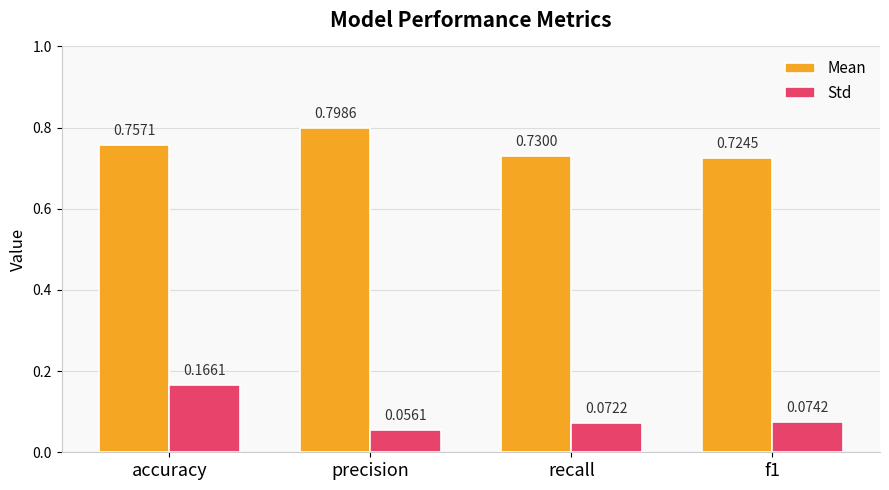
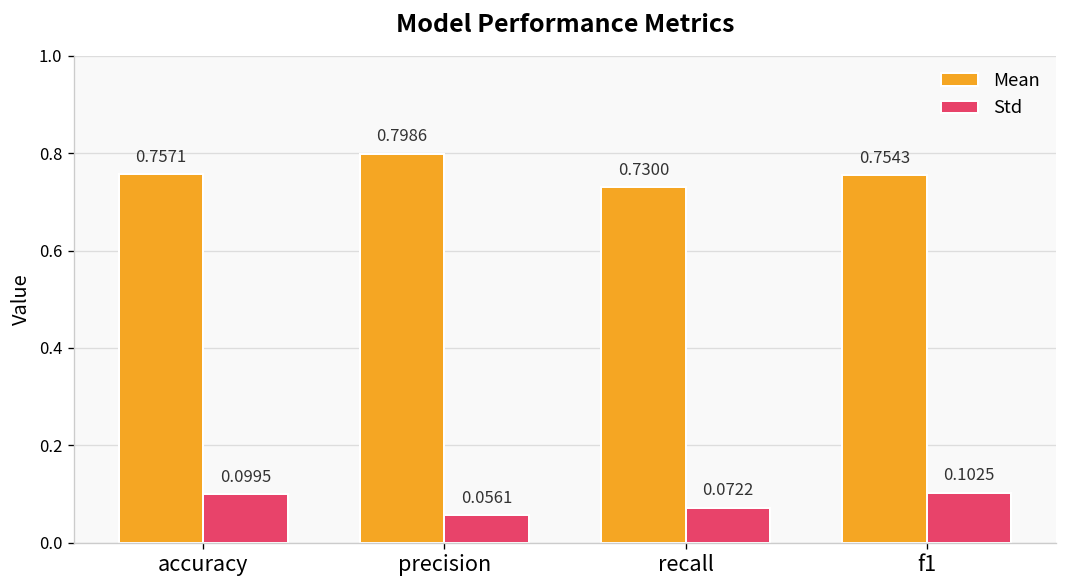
  {
    "Mean": {
      "accuracy": 0.7571,
      "precision": 0.7986,
      "recall": 0.7300,
-     "f1": 0.7245
+     "f1": 0.7543
    },
    "Std": {
-     "accuracy": 0.1661,
+     "accuracy": 0.0995,
      "precision": 0.0561,
      "recall": 0.0722,
-     "f1": 0.0742
+     "f1": 0.1025
    }
  }
